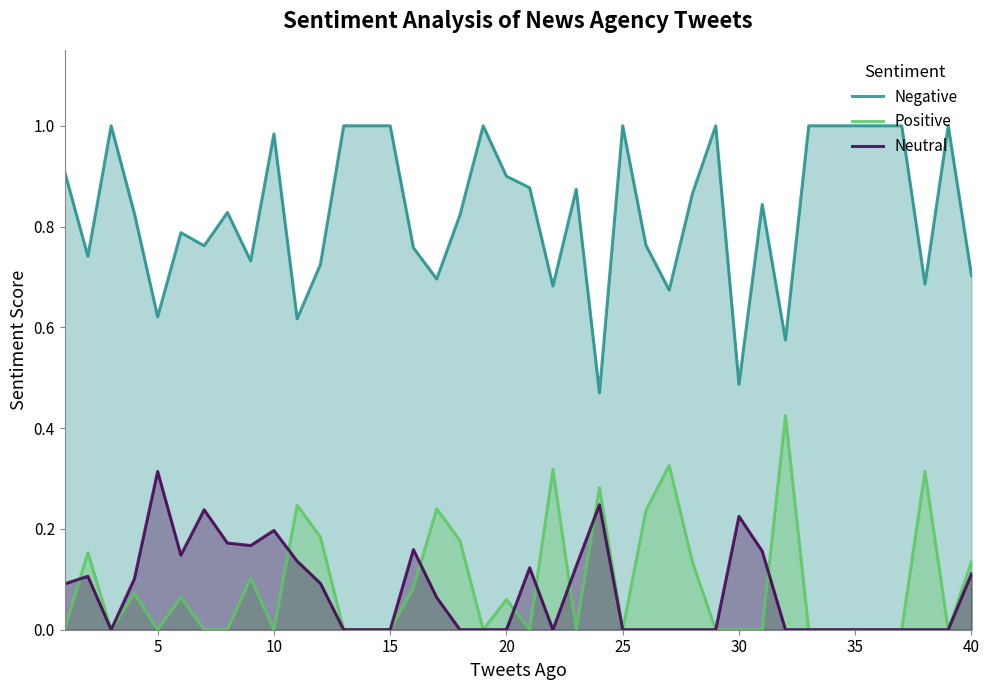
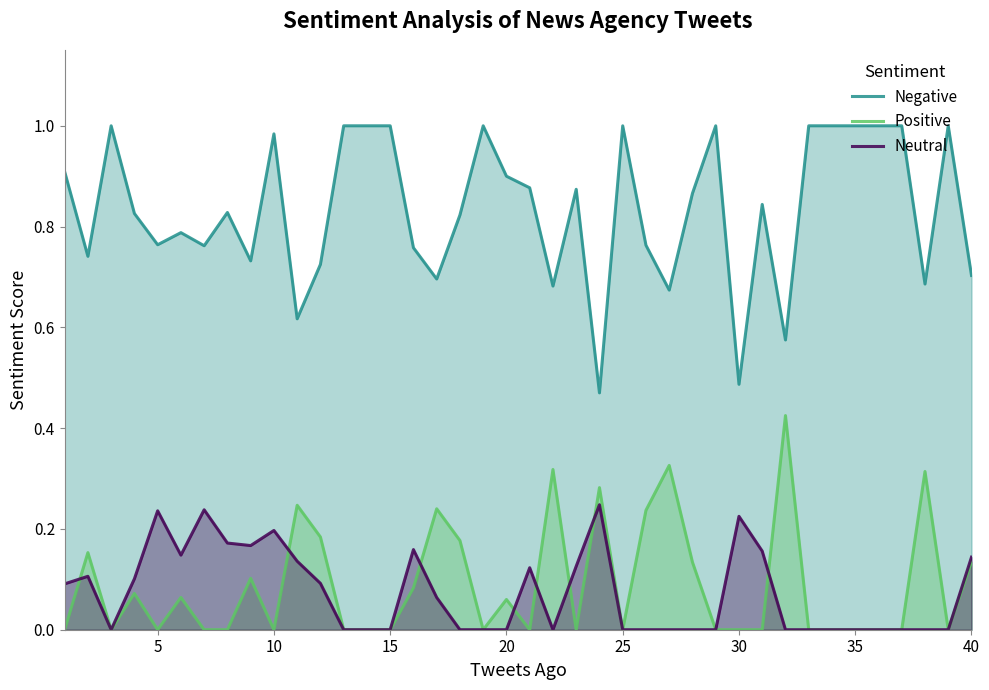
  {
    "Negative": {
-     "5": 0.62,
+     "5": 0.76,
      "10": 0.98,
      "15": 1.00,
      "20": 0.90,
      "25": 1.00,
      "30": 0.49,
      "35": 1.00,
      "40": 0.70
    },
    "Positive": {
      "5": 0.00,
      "10": 0.00,
      "20": 0.06,
      "30": 0.00,
      "40": 0.14
    },
    "Neutral": {
-     "5": 0.31,
+     "5": 0.24,
      "10": 0.20,
      "20": 0.00,
      "30": 0.23,
-     "40": 0.11
+     "40": 0.14
    }
  }
